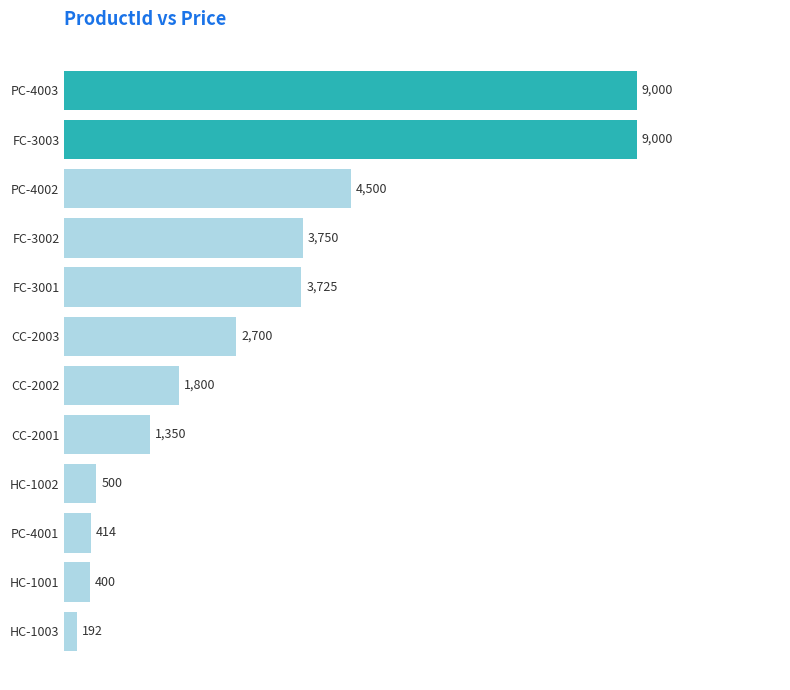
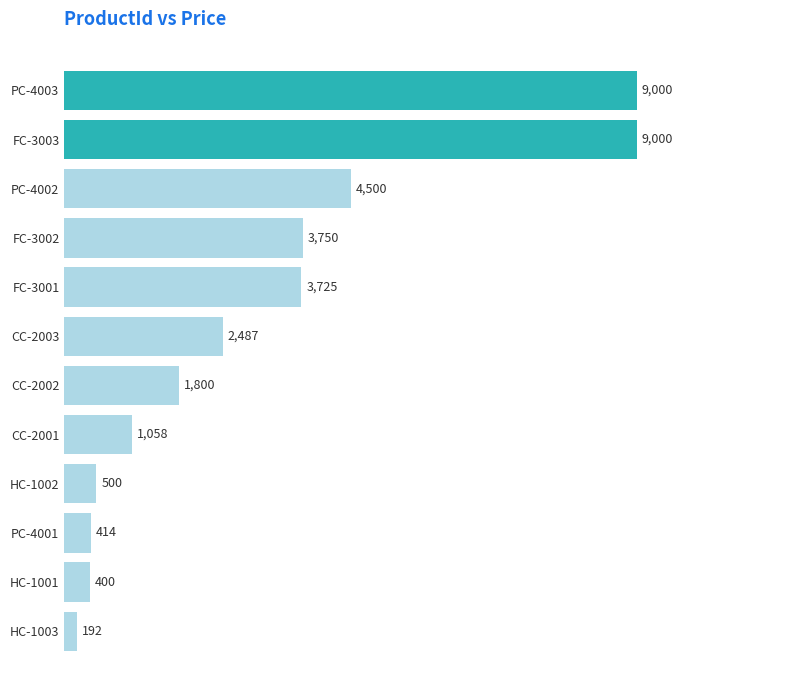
  {
    "PC-4003": "9,000",
    "FC-3003": "9,000",
    "PC-4002": "4,500",
    "FC-3002": "3,750",
    "FC-3001": "3,725",
-   "CC-2003": "2,700",
+   "CC-2003": "2,487",
    "CC-2002": "1,800",
-   "CC-2001": "1,350",
+   "CC-2001": "1,058",
    "HC-1002": "500",
    "PC-4001": "414",
    "HC-1001": "400",
    "HC-1003": "192"
  }
